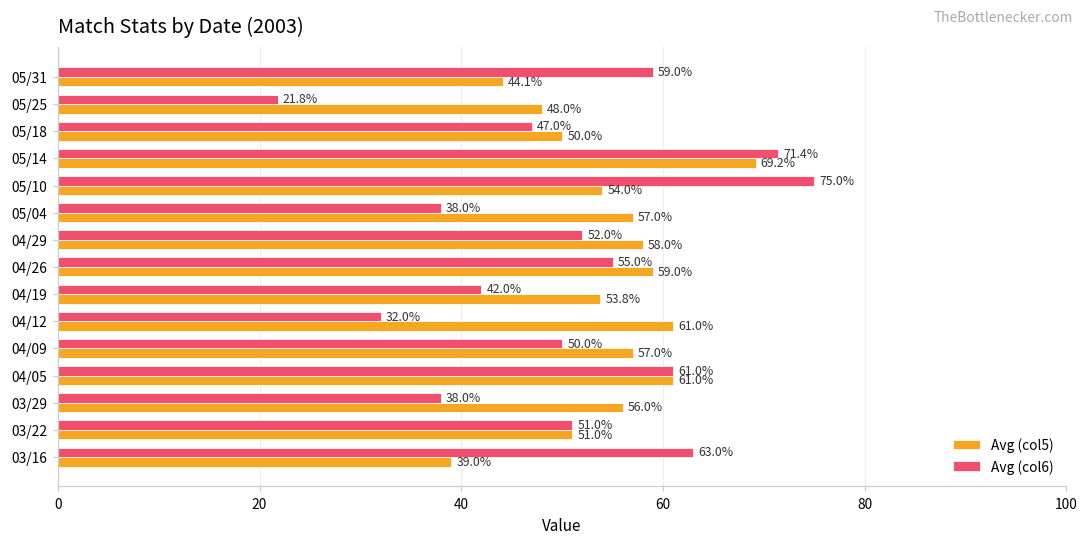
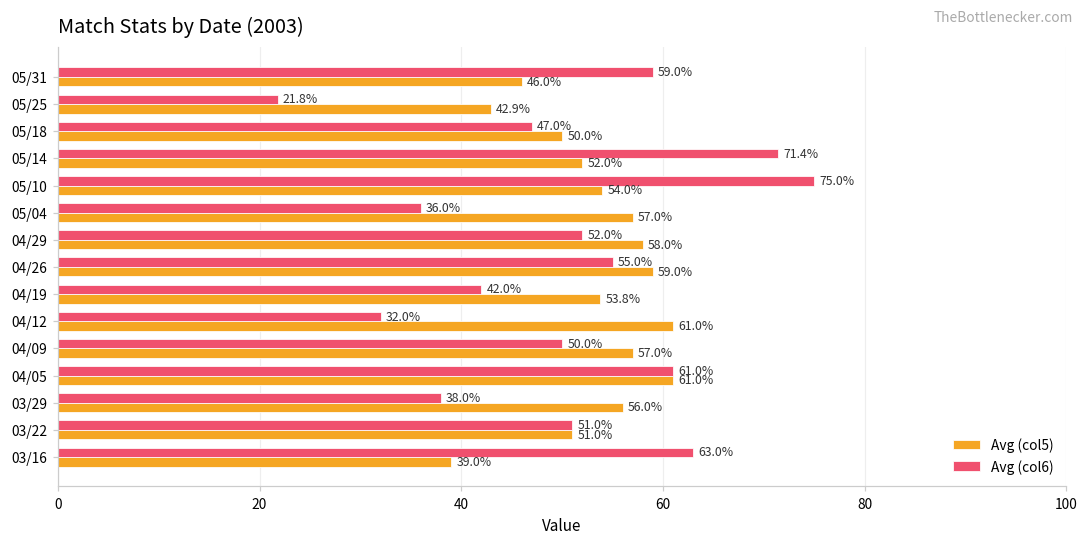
  {
    "Avg (col5)": {
-     "05/31": "44.1%",
-     "05/25": "48.0%",
+     "05/31": "46.0%",
+     "05/25": "42.9%",
      "05/18": "50.0%",
-     "05/14": "69.2%",
+     "05/14": "52.0%",
      "05/10": "54.0%",
      "05/04": "57.0%",
      "04/29": "58.0%",
      "04/26": "59.0%",
      "04/19": "53.8%",
      "04/12": "61.0%",
      "04/09": "57.0%",
      "04/05": "61.0%",
      "03/29": "56.0%",
      "03/22": "51.0%",
      "03/16": "39.0%"
    },
    "Avg (col6)": {
      "05/31": "59.0%",
      "05/25": "21.8%",
      "05/18": "47.0%",
      "05/14": "71.4%",
      "05/10": "75.0%",
-     "05/04": "38.0%",
+     "05/04": "36.0%",
      "04/29": "52.0%",
      "04/26": "55.0%",
      "04/19": "42.0%",
      "04/12": "32.0%",
      "04/09": "50.0%",
      "04/05": "61.0%",
      "03/29": "38.0%",
      "03/22": "51.0%",
      "03/16": "63.0%"
    }
  }
